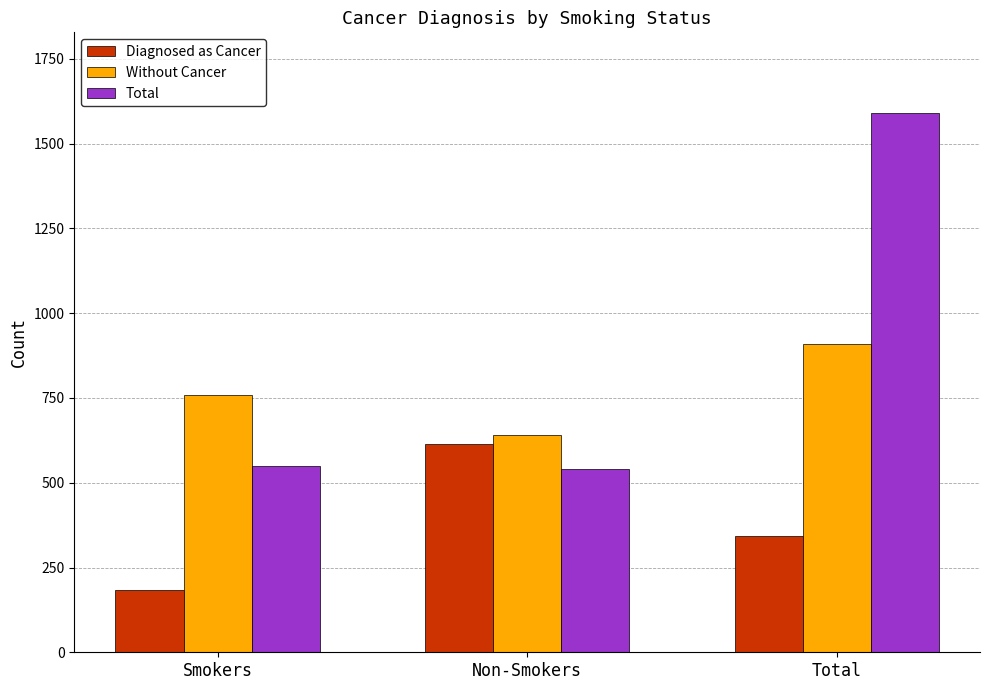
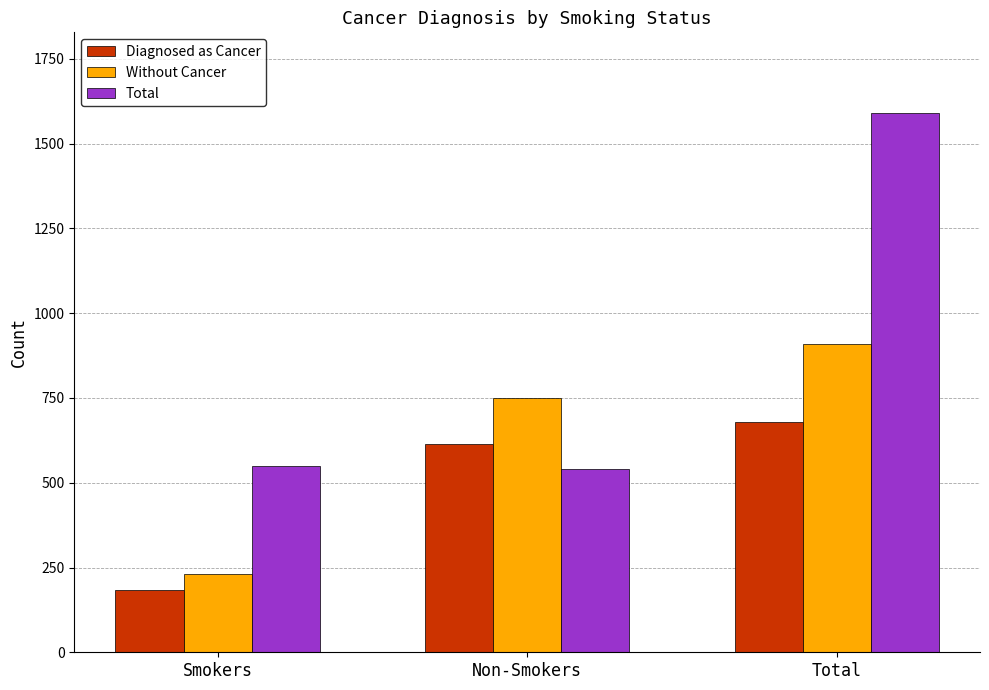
  {
    "Diagnosed as Cancer": {
      "Smokers": 180,
      "Non-Smokers": 610,
-     "Total": 340
+     "Total": 680
    },
    "Without Cancer": {
-     "Smokers": 760,
-     "Non-Smokers": 640,
+     "Smokers": 230,
+     "Non-Smokers": 750,
      "Total": 910
    },
    "Total": {
      "Smokers": 550,
      "Non-Smokers": 540,
      "Total": 1590
    }
  }
